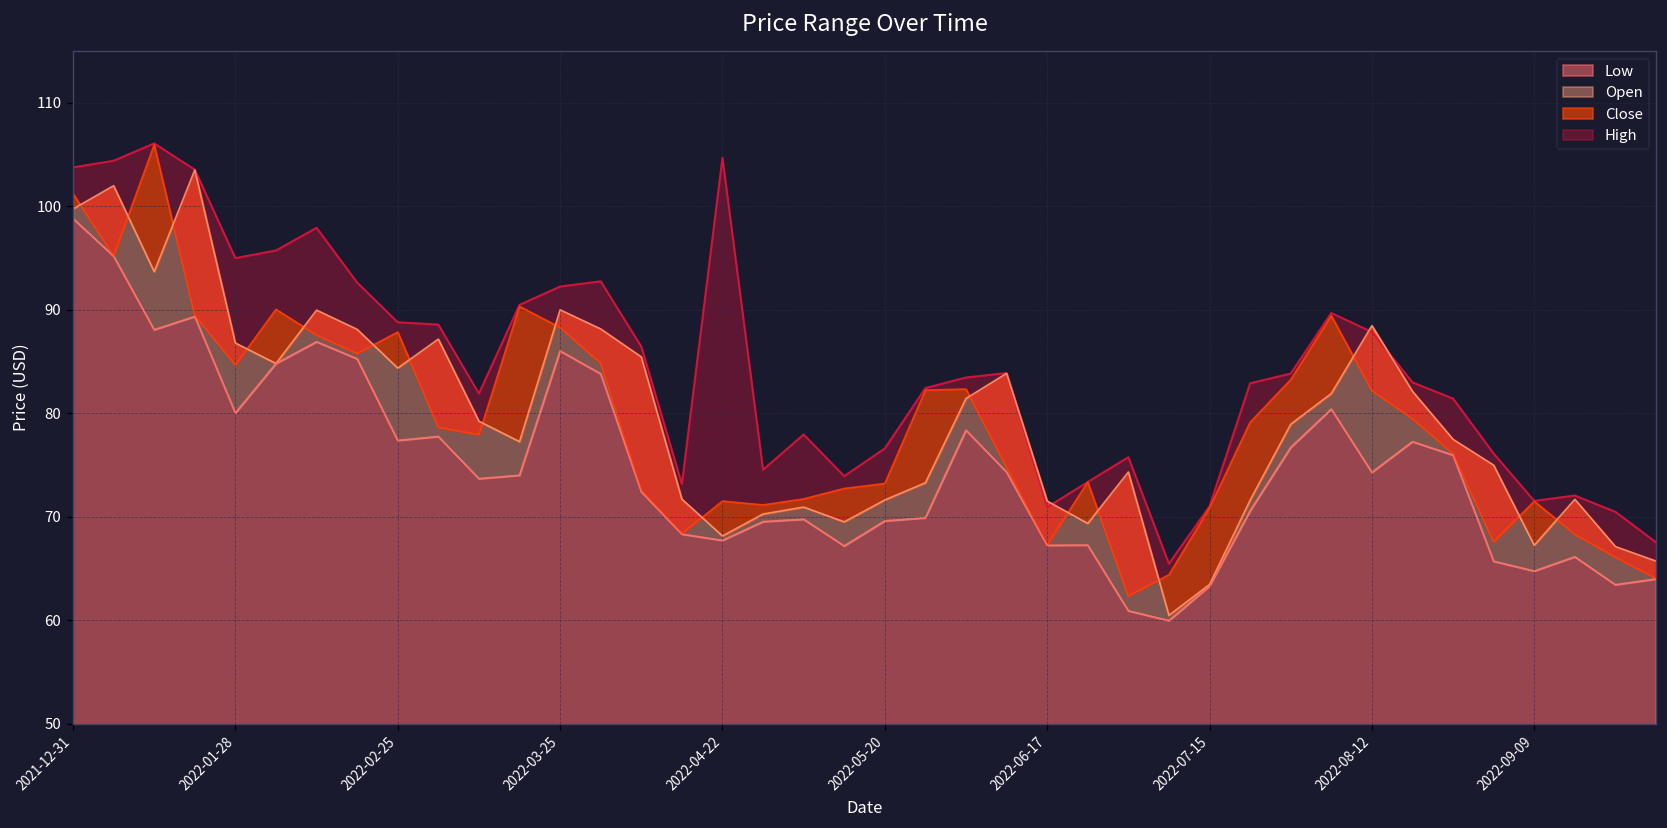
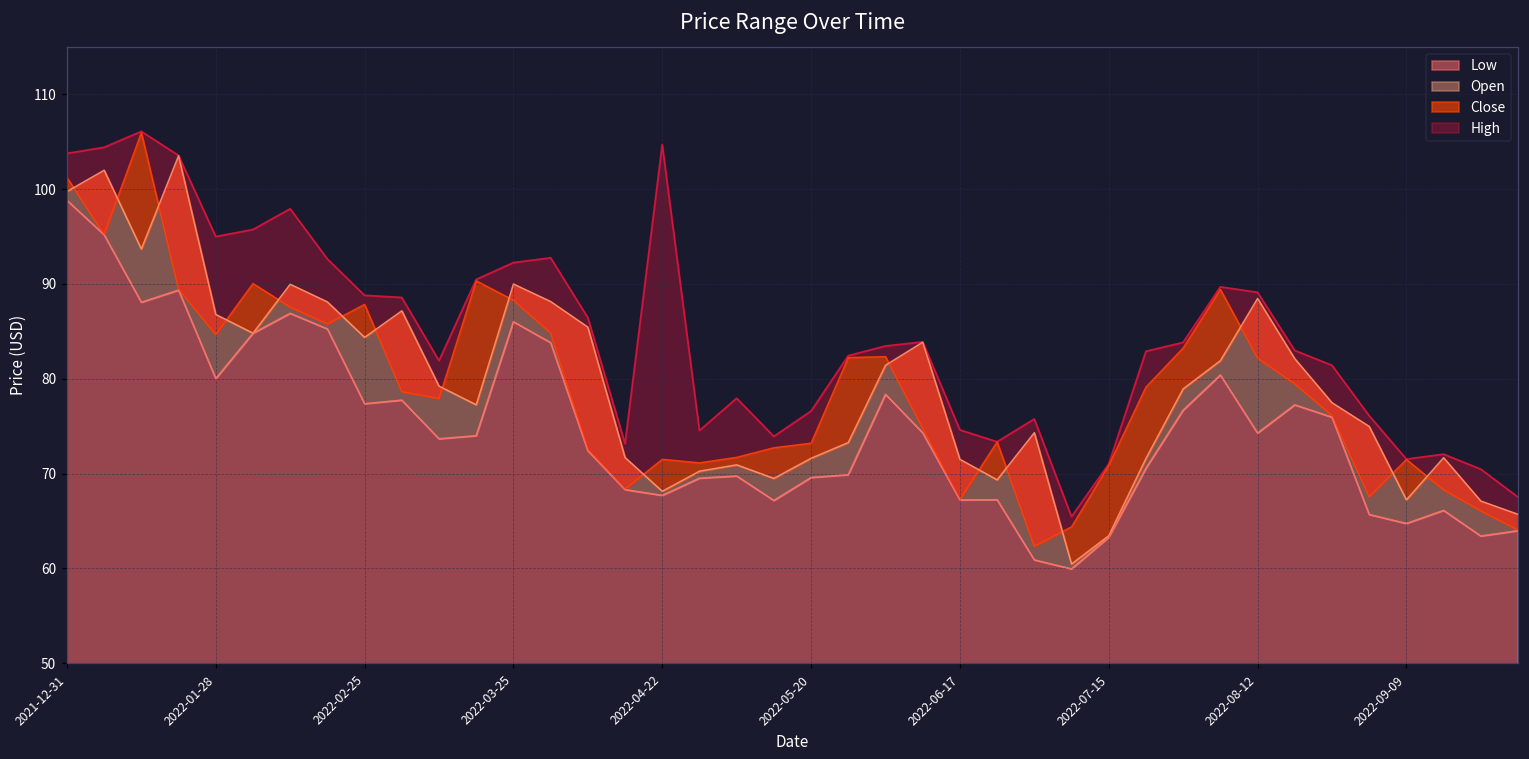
  {
    "High": {
      "2021-12-31": 104,
      "2022-01-28": 95,
      "2022-02-25": 89,
      "2022-03-25": 92,
      "2022-04-22": 105,
      "2022-05-20": 77,
-     "2022-06-17": 71,
-     "2022-08-12": 88
+     "2022-06-17": 75,
+     "2022-08-12": 89
    }
  }
